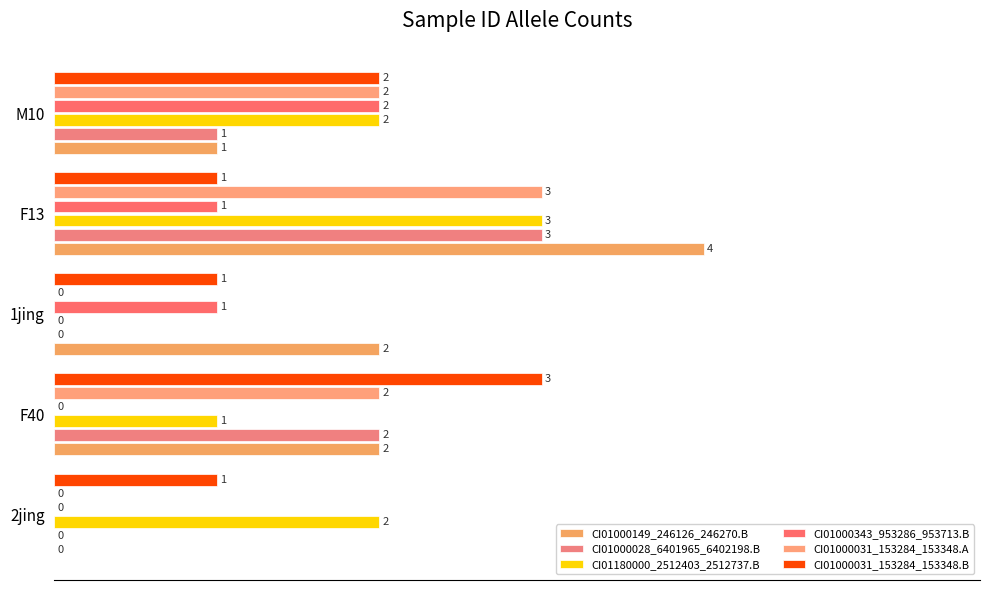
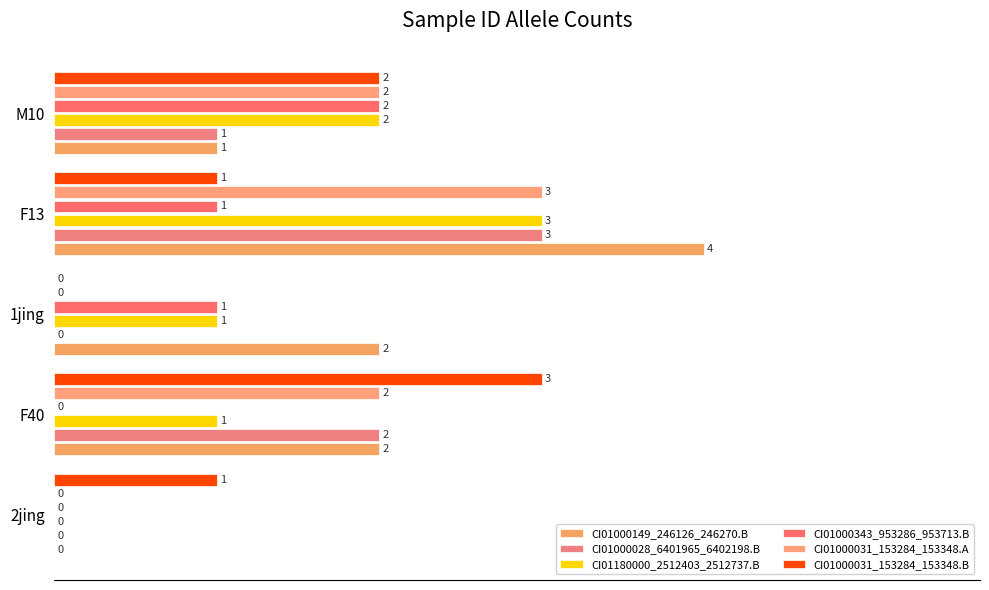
  {
    "CI01180000_2512403_2512737.B": {
      "M10": 2,
      "F13": 3,
-     "1jing": 0,
+     "1jing": 1,
      "F40": 1,
-     "2jing": 2
+     "2jing": 0
    },
    "CI01000031_153284_153348.B": {
      "M10": 2,
      "F13": 1,
-     "1jing": 1,
+     "1jing": 0,
      "F40": 3,
      "2jing": 1
    }
  }
